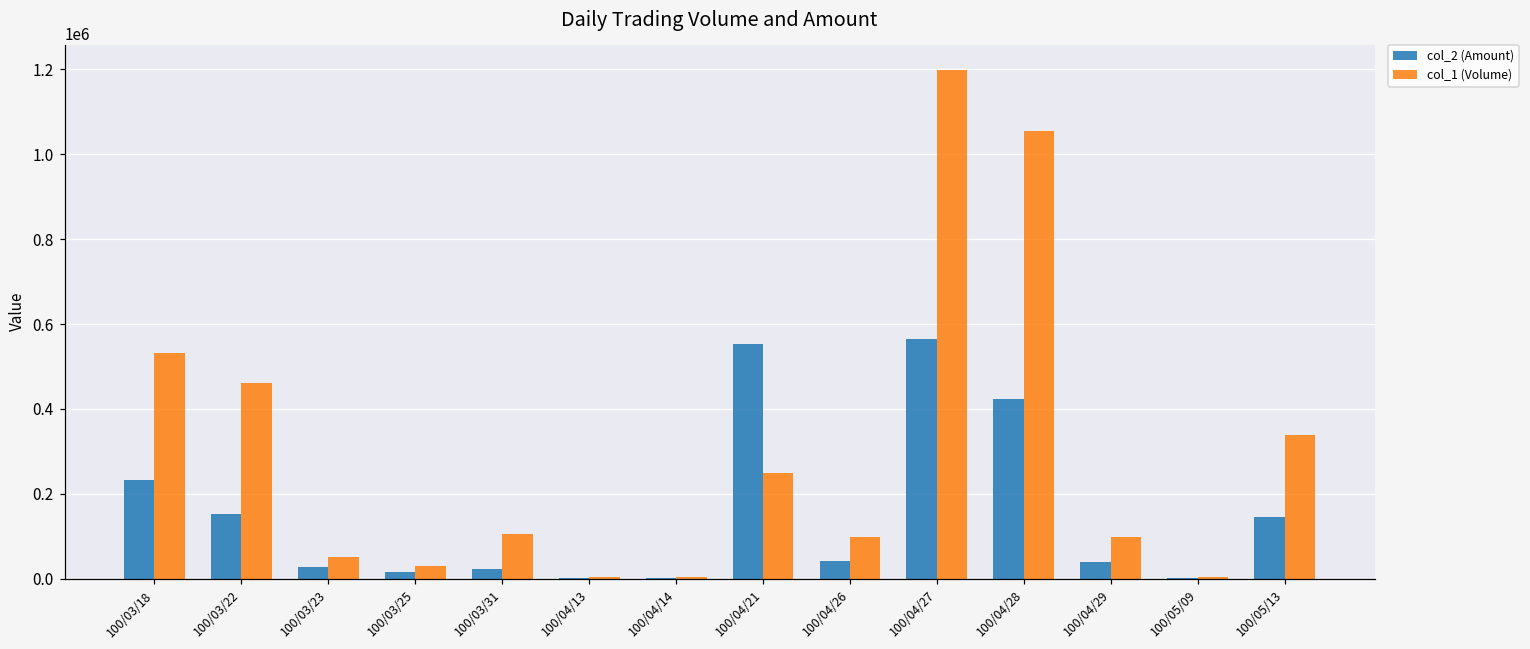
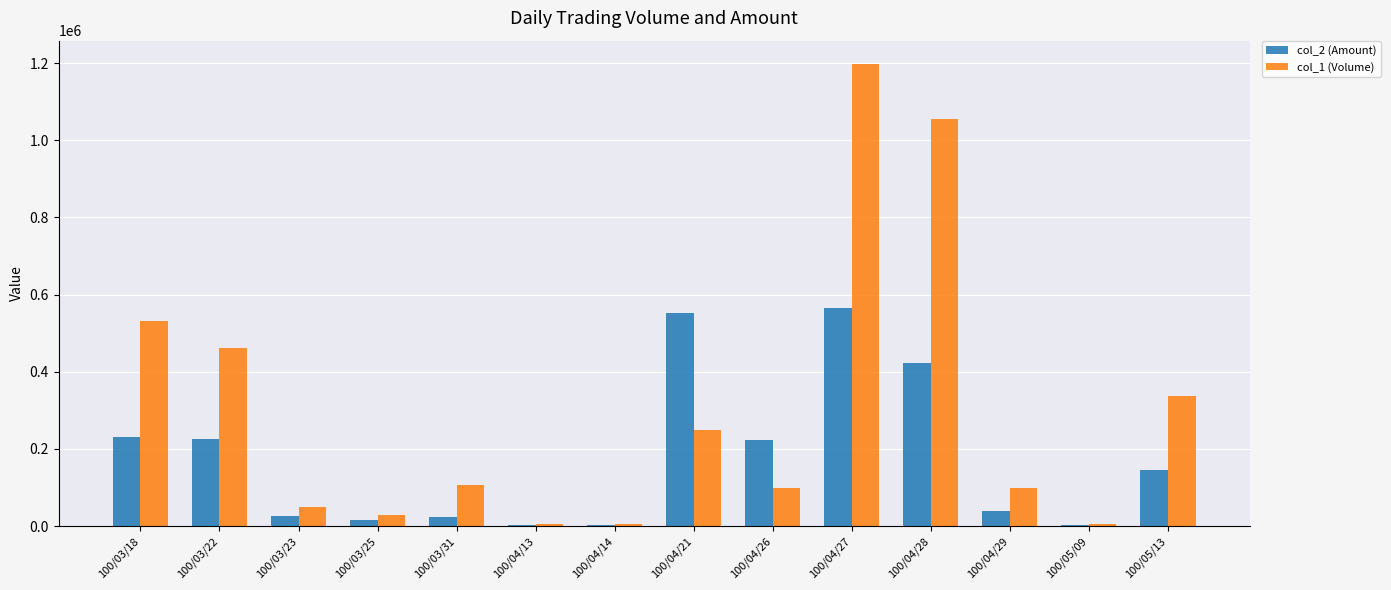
  {
    "col_2 (Amount)": {
      "100/03/18": 230000,
-     "100/03/22": 150000,
+     "100/03/22": 230000,
      "100/03/23": 30000,
      "100/03/25": 20000,
      "100/03/31": 20000,
      "100/04/21": 550000,
-     "100/04/26": 40000,
+     "100/04/26": 220000,
      "100/04/27": 560000,
      "100/04/28": 420000,
      "100/04/29": 40000,
      "100/05/13": 150000
    },
    "col_1 (Volume)": {
      "100/03/18": 530000,
      "100/03/22": 460000,
      "100/03/23": 50000,
      "100/03/25": 30000,
      "100/03/31": 110000,
      "100/04/21": 250000,
      "100/04/26": 100000,
      "100/04/27": 1200000,
      "100/04/28": 1060000,
      "100/04/29": 100000,
      "100/05/13": 340000
    }
  }
